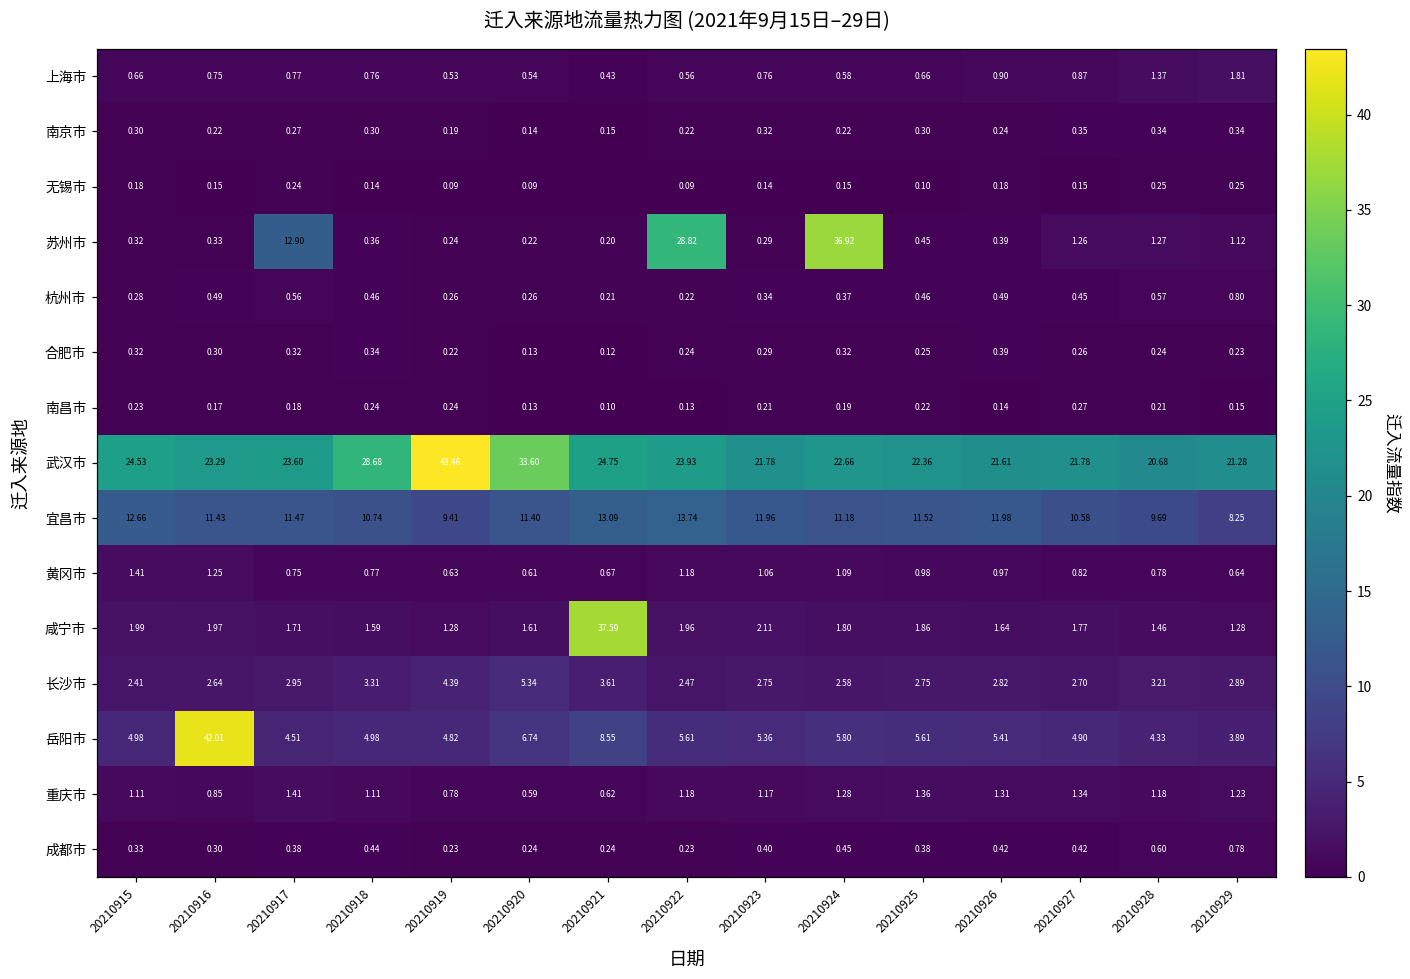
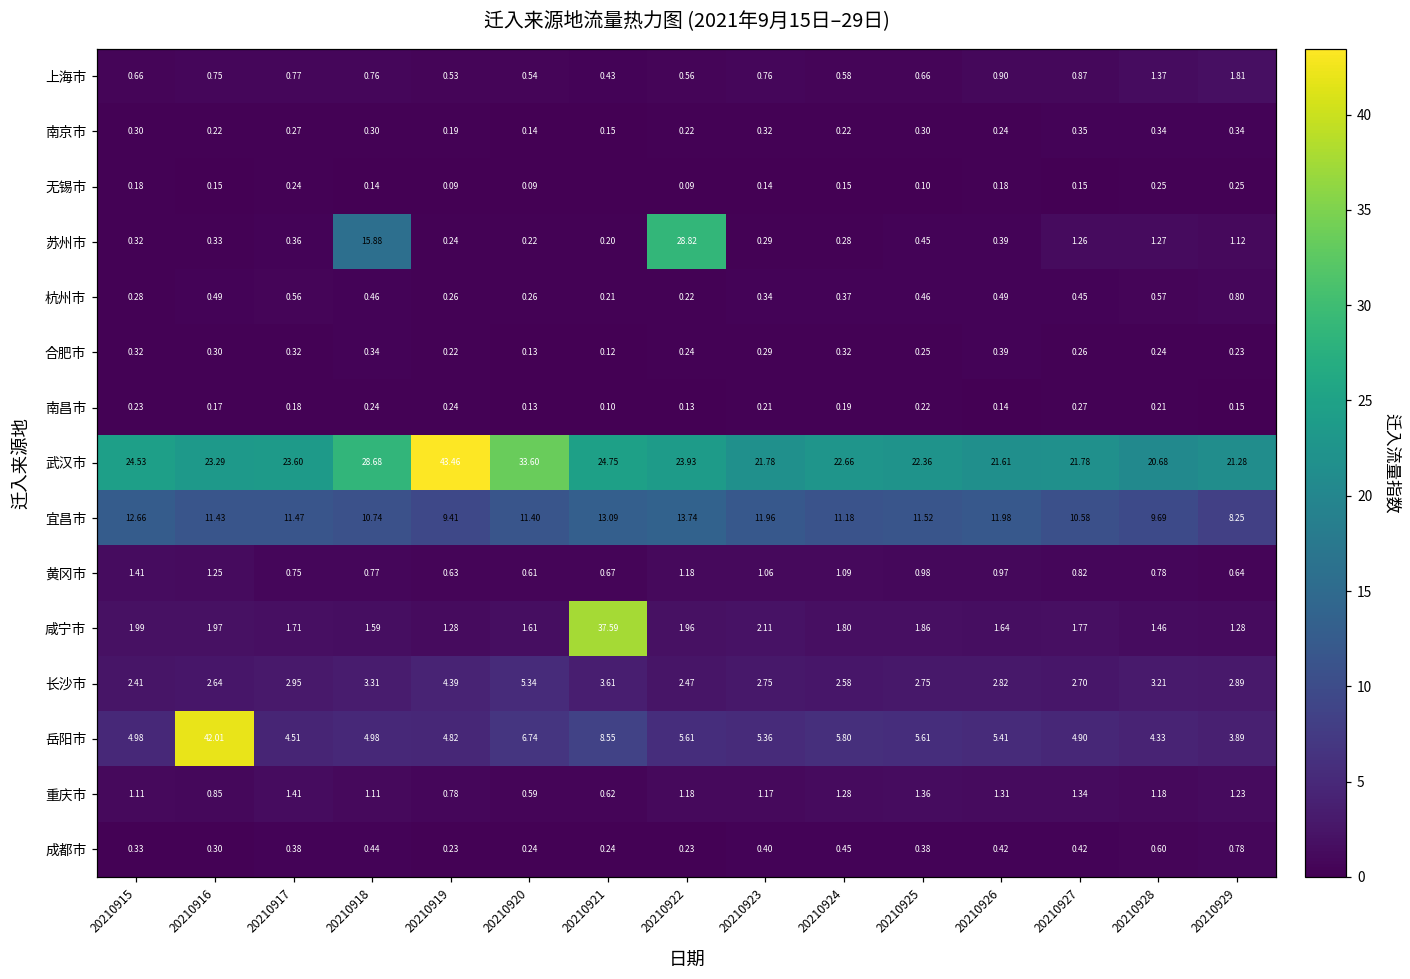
  {
    "苏州市": {
      "20210915": 0.32,
      "20210916": 0.33,
-     "20210917": 12.90,
-     "20210918": 0.36,
+     "20210917": 0.36,
+     "20210918": 15.88,
      "20210919": 0.24,
      "20210920": 0.22,
      "20210921": 0.20,
      "20210922": 28.82,
      "20210923": 0.29,
-     "20210924": 36.92,
+     "20210924": 0.28,
      "20210925": 0.45,
      "20210926": 0.39,
      "20210927": 1.26,
      "20210928": 1.27,
      "20210929": 1.12
    }
  }
